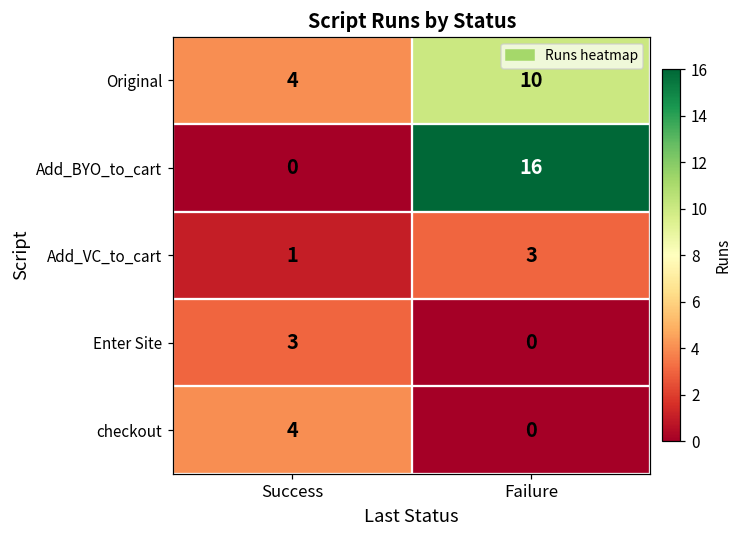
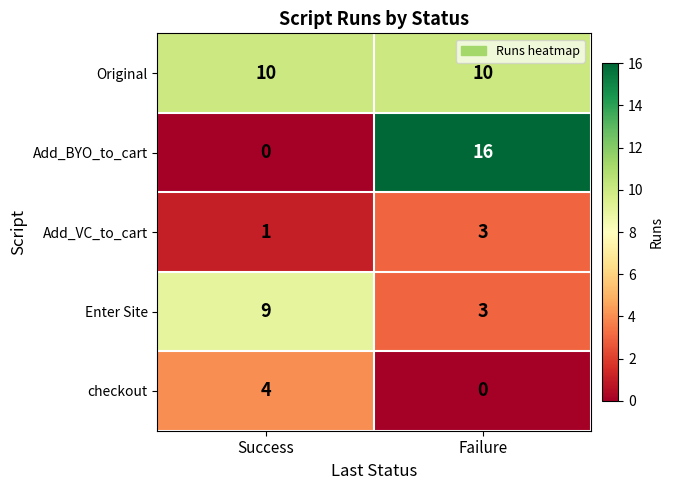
  {
    "Original": {
-     "Success": 4,
+     "Success": 10,
      "Failure": 10
    },
    "Add_BYO_to_cart": {
      "Success": 0,
      "Failure": 16
    },
    "Add_VC_to_cart": {
      "Success": 1,
      "Failure": 3
    },
    "Enter Site": {
-     "Success": 3,
-     "Failure": 0
+     "Success": 9,
+     "Failure": 3
    },
    "checkout": {
      "Success": 4,
      "Failure": 0
    }
  }
